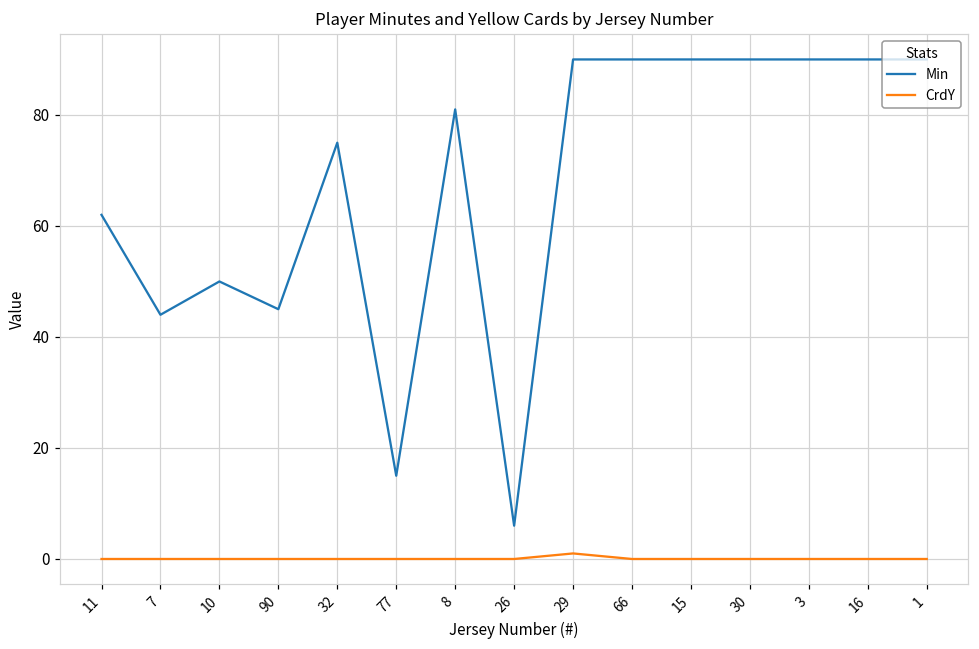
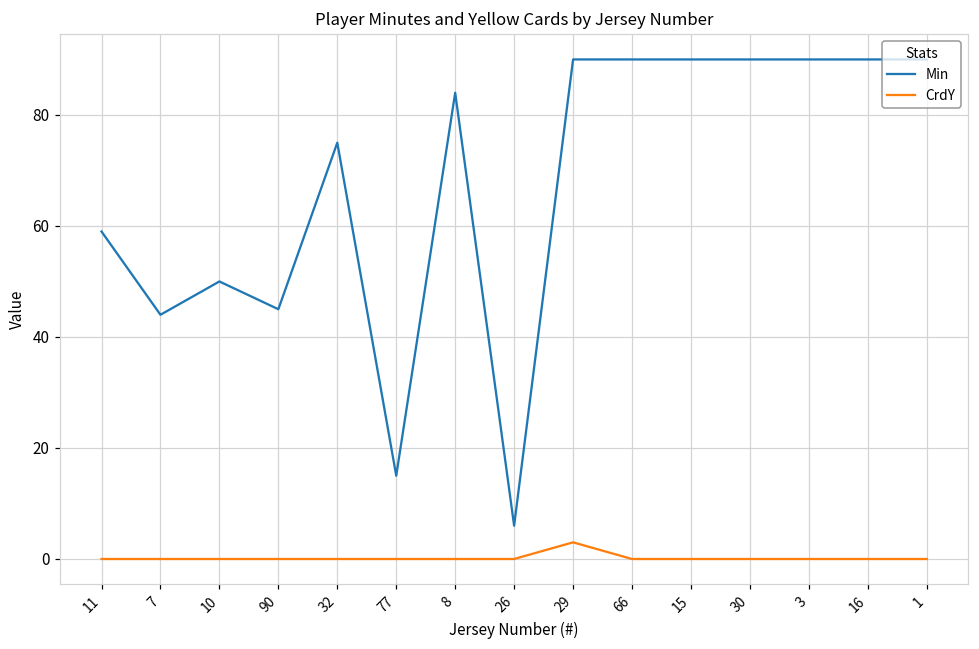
  {
    "Min": {
-     "11": 62,
+     "11": 59,
      "7": 44,
      "10": 50,
      "90": 45,
      "32": 75,
      "77": 15,
-     "8": 81,
+     "8": 84,
      "26": 6,
      "29": 90,
      "66": 90,
      "15": 90,
      "30": 90,
      "3": 90,
      "16": 90
    },
    "CrdY": {
      "11": 0,
      "7": 0,
      "10": 0,
      "90": 0,
      "32": 0,
      "77": 0,
      "8": 0,
      "26": 0,
-     "29": 1,
+     "29": 3,
      "66": 0,
      "15": 0,
      "30": 0,
      "3": 0,
      "16": 0,
      "1": 0
    }
  }
